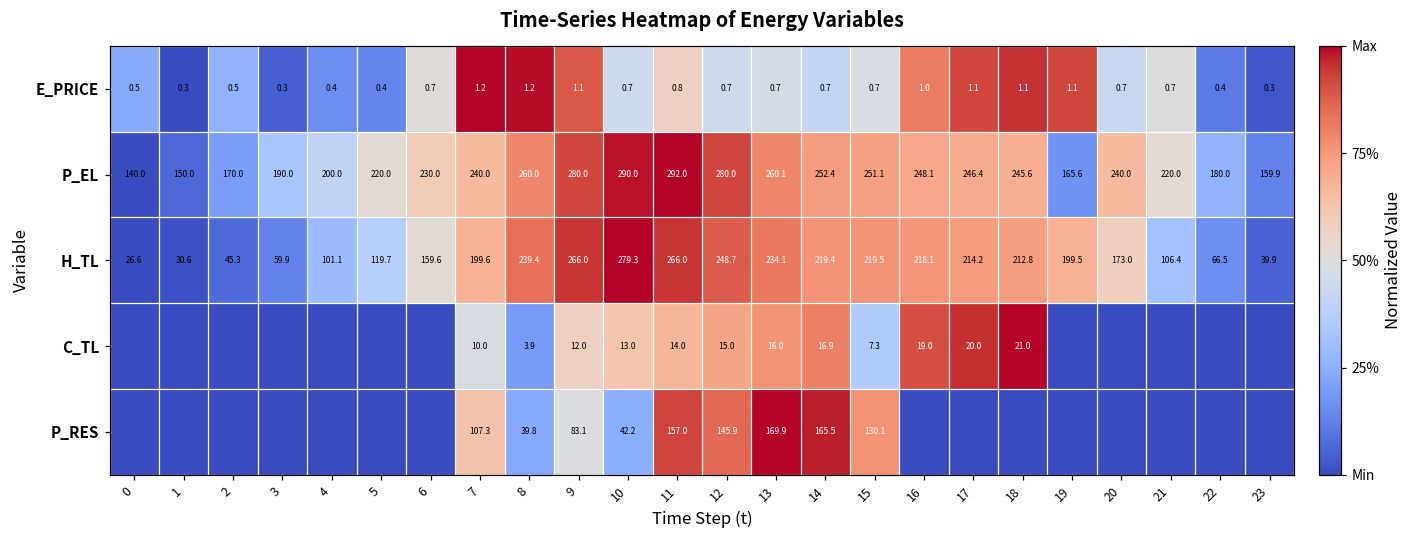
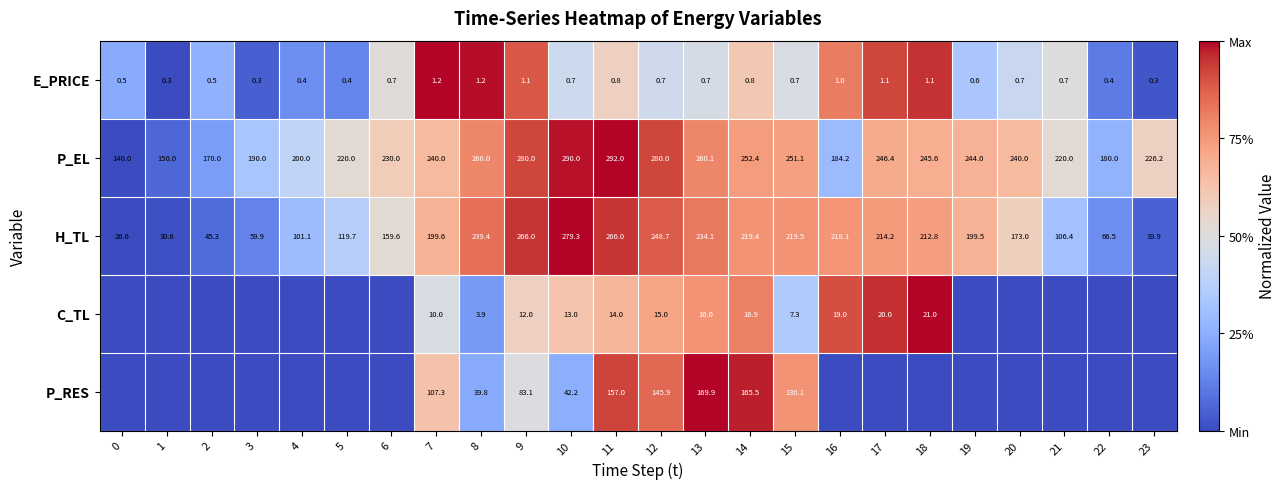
  {
    "E_PRICE": {
      "0": 0.5,
      "1": 0.3,
      "2": 0.5,
      "3": 0.3,
      "4": 0.4,
      "5": 0.4,
      "6": 0.7,
      "7": 1.2,
      "8": 1.2,
      "9": 1.1,
      "10": 0.7,
      "11": 0.8,
      "12": 0.7,
      "13": 0.7,
-     "14": 0.7,
+     "14": 0.8,
      "15": 0.7,
      "16": 1.0,
      "17": 1.1,
      "18": 1.1,
-     "19": 1.1,
+     "19": 0.6,
      "20": 0.7,
      "21": 0.7,
      "22": 0.4,
      "23": 0.3
    },
    "P_EL": {
      "0": 140.0,
      "1": 150.0,
      "2": 170.0,
      "3": 190.0,
      "4": 200.0,
      "5": 220.0,
      "6": 230.0,
      "7": 240.0,
      "8": 260.0,
      "9": 280.0,
      "10": 290.0,
      "11": 292.0,
      "12": 280.0,
      "13": 260.1,
      "14": 252.4,
      "15": 251.1,
-     "16": 248.1,
+     "16": 184.2,
      "17": 246.4,
      "18": 245.6,
-     "19": 165.6,
+     "19": 244.0,
      "20": 240.0,
      "21": 220.0,
      "22": 180.0,
-     "23": 159.9
+     "23": 226.2
    },
    "H_TL": {
      "0": 26.6,
      "1": 30.6,
      "2": 45.3,
      "3": 59.9,
      "4": 101.1,
      "5": 119.7,
      "6": 159.6,
      "7": 199.6,
      "8": 239.4,
      "9": 266.0,
      "10": 279.3,
      "11": 266.0,
      "12": 248.7,
      "13": 234.1,
      "14": 219.4,
      "15": 219.5,
      "16": 218.1,
      "17": 214.2,
      "18": 212.8,
      "19": 199.5,
      "20": 173.0,
      "21": 106.4,
      "22": 66.5,
      "23": 39.9
    },
    "C_TL": {
      "7": 10.0,
      "8": 3.9,
      "9": 12.0,
      "10": 13.0,
      "11": 14.0,
      "12": 15.0,
      "13": 16.0,
      "14": 16.9,
      "15": 7.3,
      "16": 19.0,
      "17": 20.0,
      "18": 21.0
    },
    "P_RES": {
      "7": 107.3,
      "8": 39.8,
      "9": 83.1,
      "10": 42.2,
      "11": 157.0,
      "12": 145.9,
      "13": 169.9,
      "14": 165.5,
      "15": 130.1
    }
  }
